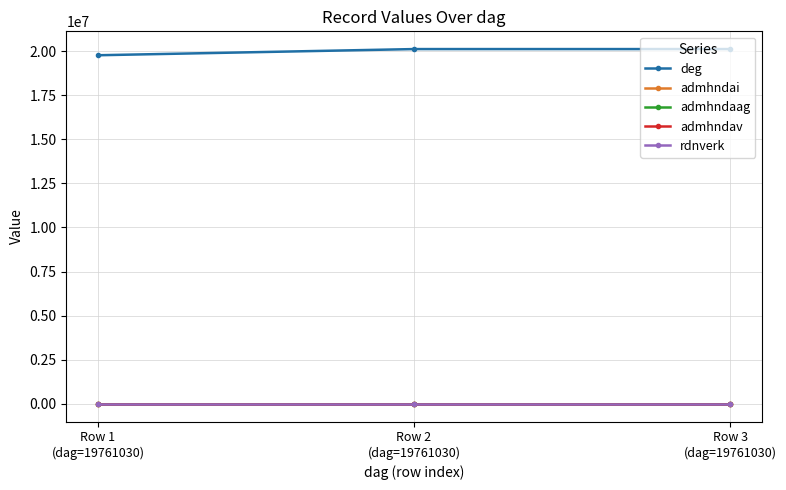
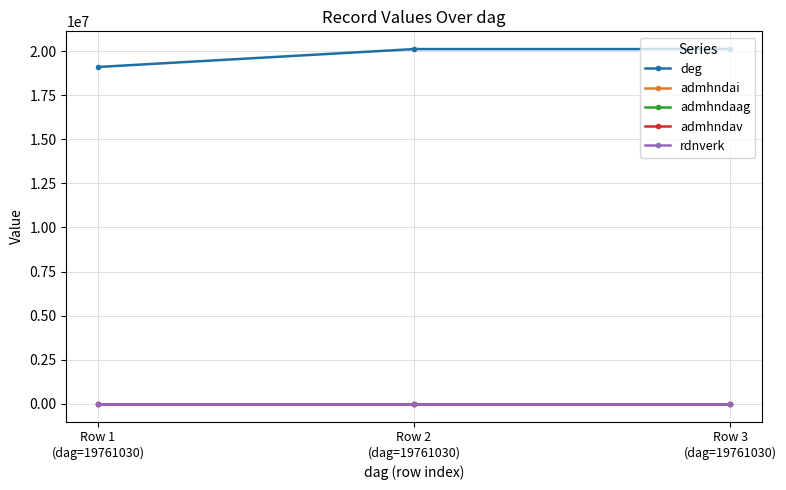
  {
    "deg": {
-     "Row 1 (dag=19761030)": 19800000,
+     "Row 1 (dag=19761030)": 19100000,
      "Row 2 (dag=19761030)": 20100000
    },
    "rdnverk": {
      "Row 1 (dag=19761030)": 0,
      "Row 2 (dag=19761030)": 0,
      "Row 3 (dag=19761030)": 0
    }
  }
